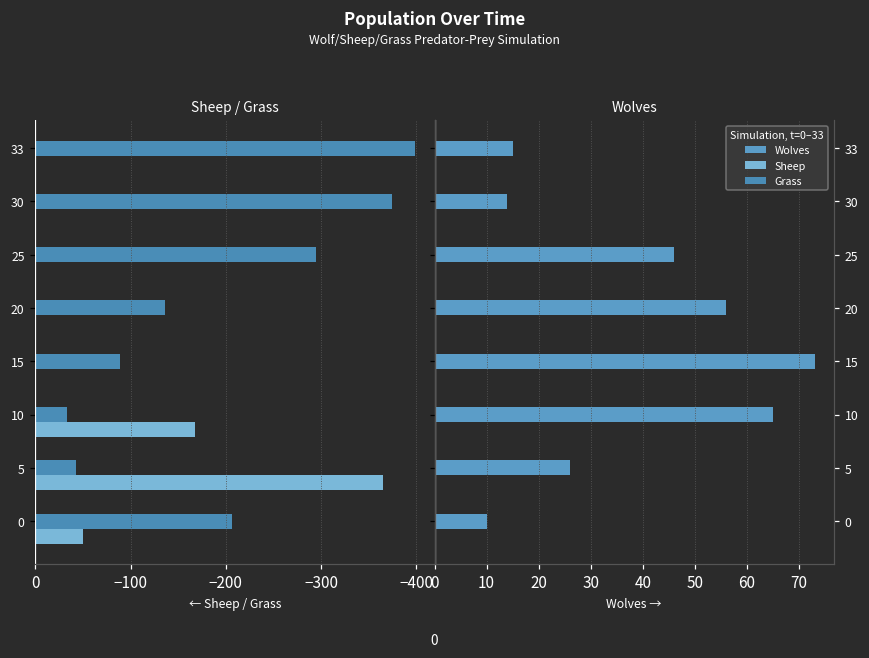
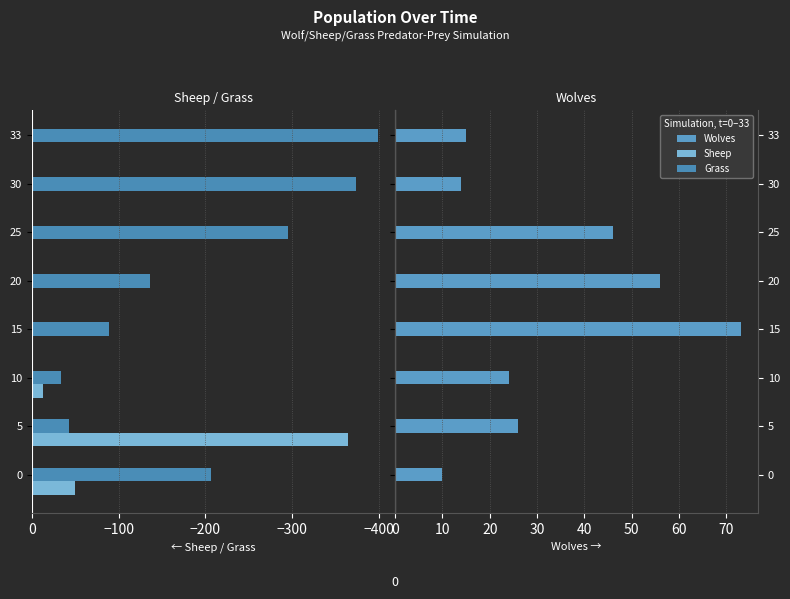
  {
    "Sheep / Grass": {
      "Sheep": {
        "33": 0,
        "30": 0,
        "25": 0,
        "20": 0,
        "15": 0,
-       "10": -170,
+       "10": -10,
        "5": -370,
        "0": -50
      },
      "Grass": {
        "33": -400,
        "30": -370,
        "25": -300,
        "20": -140,
        "15": -90,
        "10": -30,
        "5": -40,
        "0": -210
      }
    },
    "Wolves": {
      "33": 15,
      "30": 14,
      "25": 46,
      "20": 56,
      "15": 73,
-     "10": 65,
+     "10": 24,
      "5": 26,
      "0": 10
    }
  }
